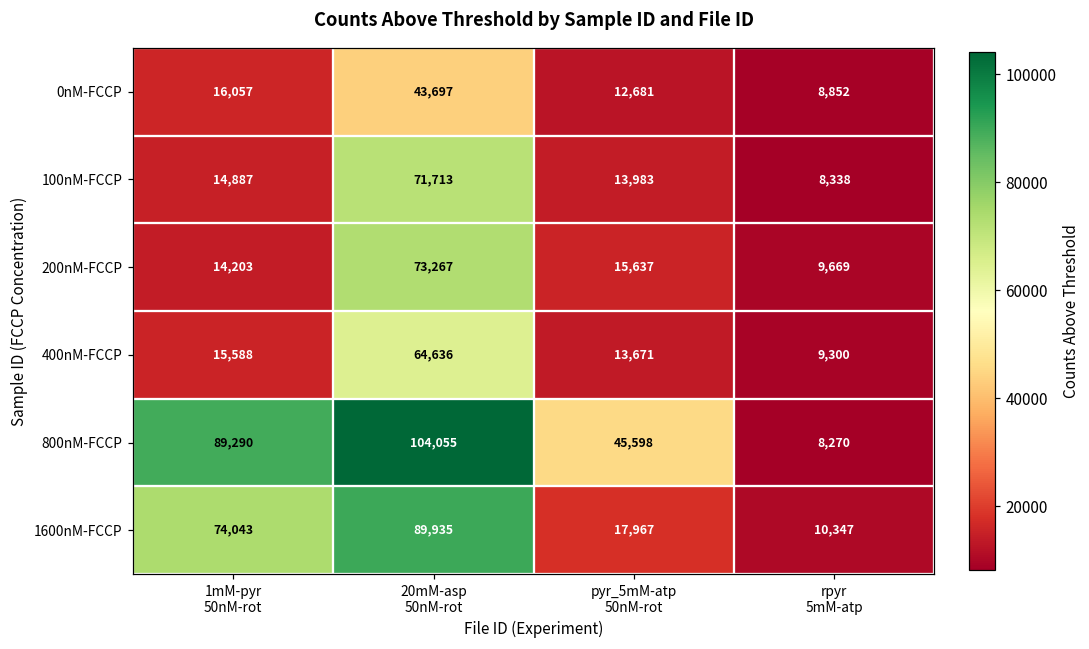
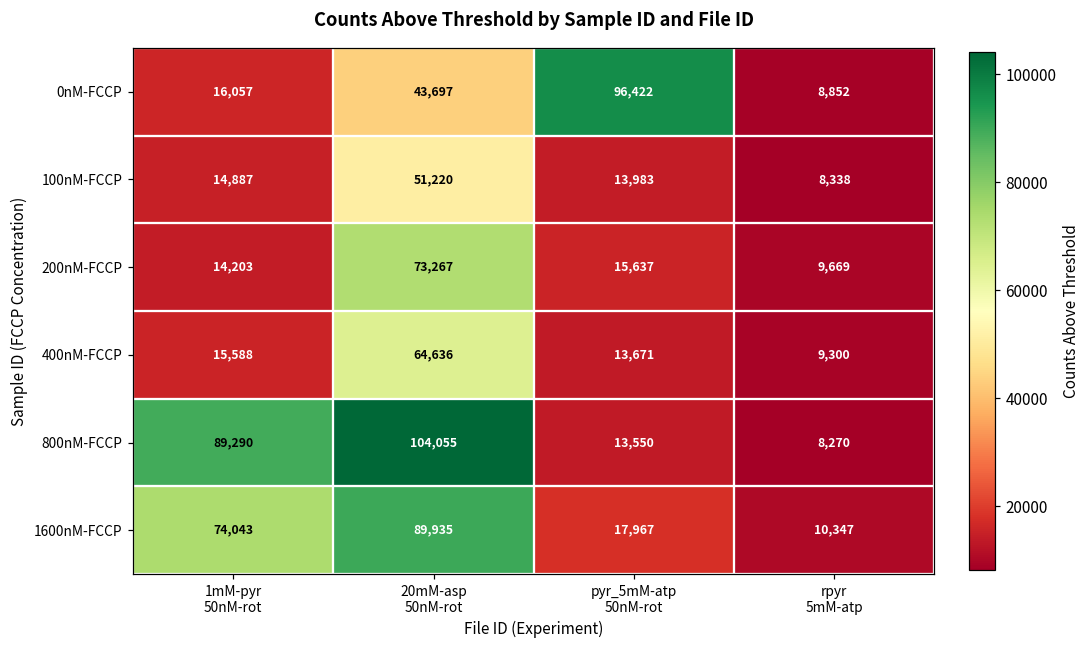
  {
    "0nM-FCCP": {
      "1mM-pyr 50nM-rot": "16,057",
      "20mM-asp 50nM-rot": "43,697",
-     "pyr_5mM-atp 50nM-rot": "12,681",
+     "pyr_5mM-atp 50nM-rot": "96,422",
      "rpyr 5mM-atp": "8,852"
    },
    "100nM-FCCP": {
      "1mM-pyr 50nM-rot": "14,887",
-     "20mM-asp 50nM-rot": "71,713",
+     "20mM-asp 50nM-rot": "51,220",
      "pyr_5mM-atp 50nM-rot": "13,983",
      "rpyr 5mM-atp": "8,338"
    },
    "200nM-FCCP": {
      "1mM-pyr 50nM-rot": "14,203",
      "20mM-asp 50nM-rot": "73,267",
      "pyr_5mM-atp 50nM-rot": "15,637",
      "rpyr 5mM-atp": "9,669"
    },
    "400nM-FCCP": {
      "1mM-pyr 50nM-rot": "15,588",
      "20mM-asp 50nM-rot": "64,636",
      "pyr_5mM-atp 50nM-rot": "13,671",
      "rpyr 5mM-atp": "9,300"
    },
    "800nM-FCCP": {
      "1mM-pyr 50nM-rot": "89,290",
      "20mM-asp 50nM-rot": "104,055",
-     "pyr_5mM-atp 50nM-rot": "45,598",
+     "pyr_5mM-atp 50nM-rot": "13,550",
      "rpyr 5mM-atp": "8,270"
    },
    "1600nM-FCCP": {
      "1mM-pyr 50nM-rot": "74,043",
      "20mM-asp 50nM-rot": "89,935",
      "pyr_5mM-atp 50nM-rot": "17,967",
      "rpyr 5mM-atp": "10,347"
    }
  }
